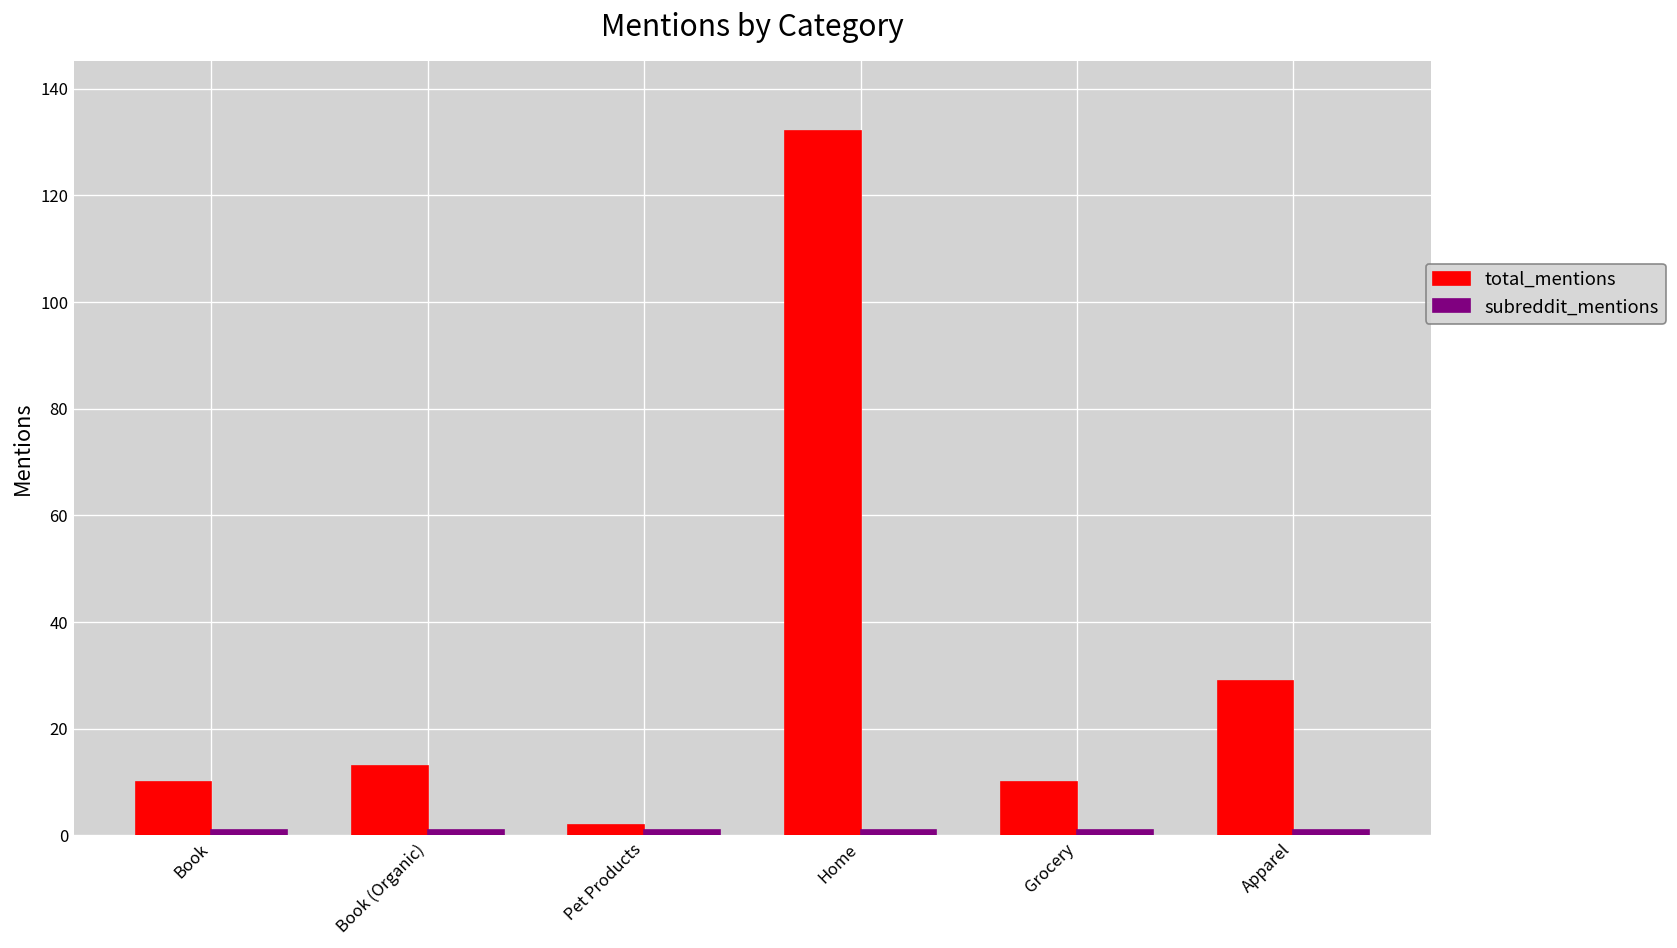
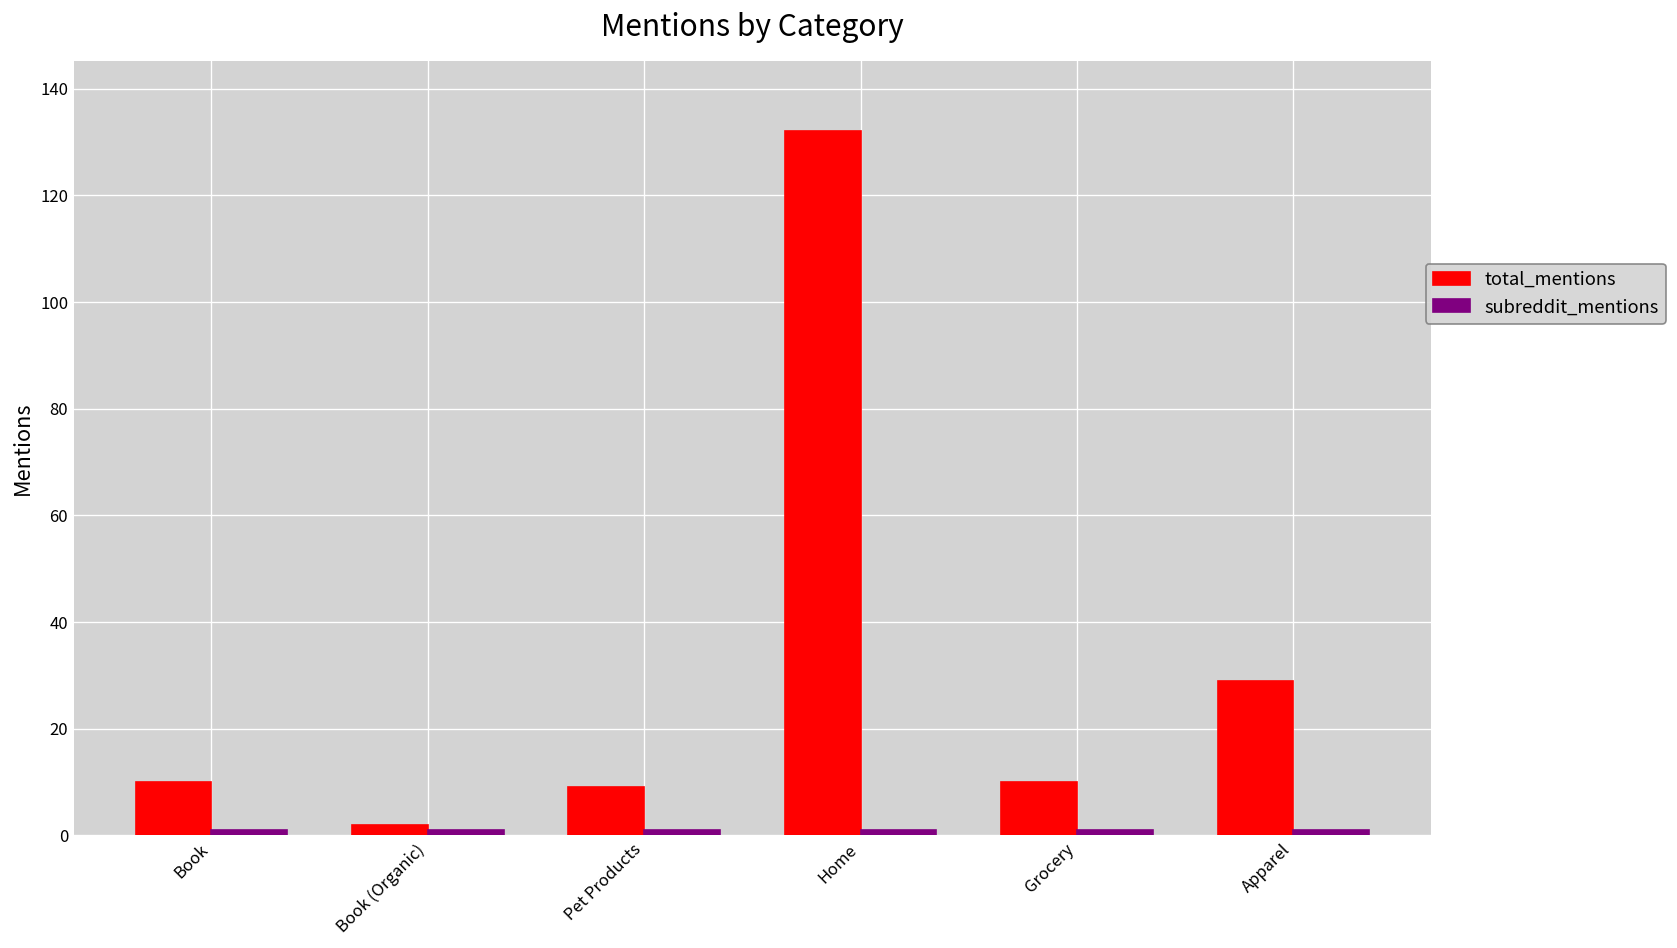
  {
    "total_mentions": {
      "Book": 10,
-     "Book (Organic)": 13,
-     "Pet Products": 2,
+     "Book (Organic)": 2,
+     "Pet Products": 9,
      "Home": 132,
      "Grocery": 10,
      "Apparel": 29
    },
    "subreddit_mentions": {
      "Book": 1,
      "Book (Organic)": 1,
      "Pet Products": 1,
      "Home": 1,
      "Grocery": 1,
      "Apparel": 1
    }
  }
